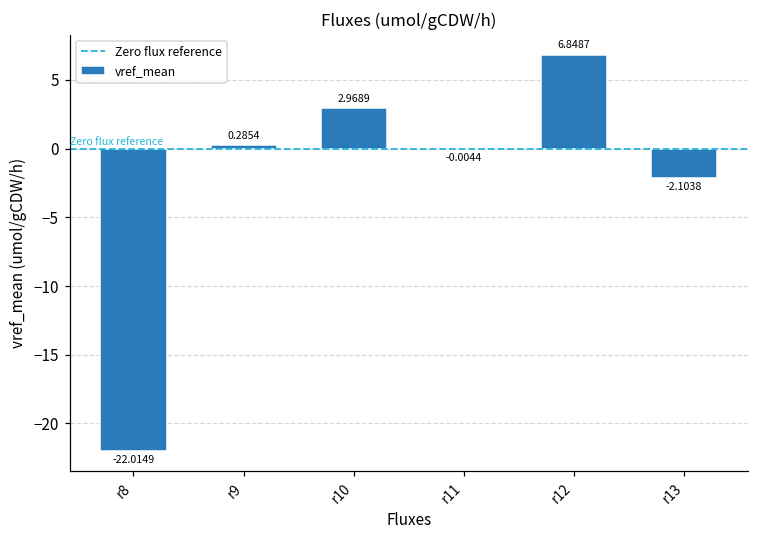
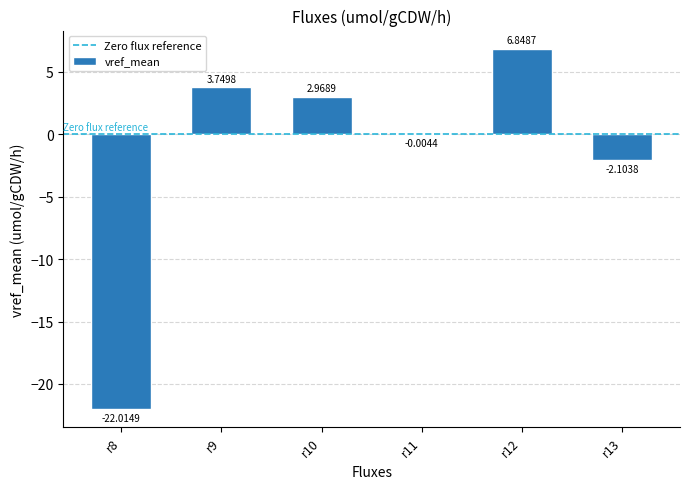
  {
    "r8": -22.0149,
-   "r9": 0.2854,
+   "r9": 3.7498,
    "r10": 2.9689,
    "r11": -0.0044,
    "r12": 6.8487,
    "r13": -2.1038
  }
